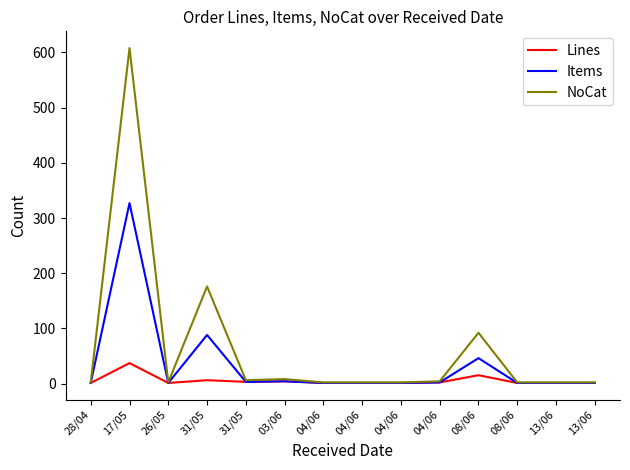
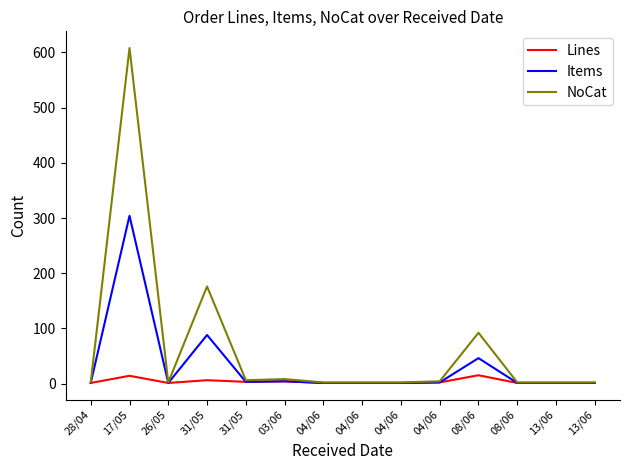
  {
    "Lines": {
-     "17/05": 40
+     "17/05": 10
    },
    "Items": {
-     "17/05": 330
+     "17/05": 300
    },
    "NoCat": {
      "17/05": 610
    }
  }
